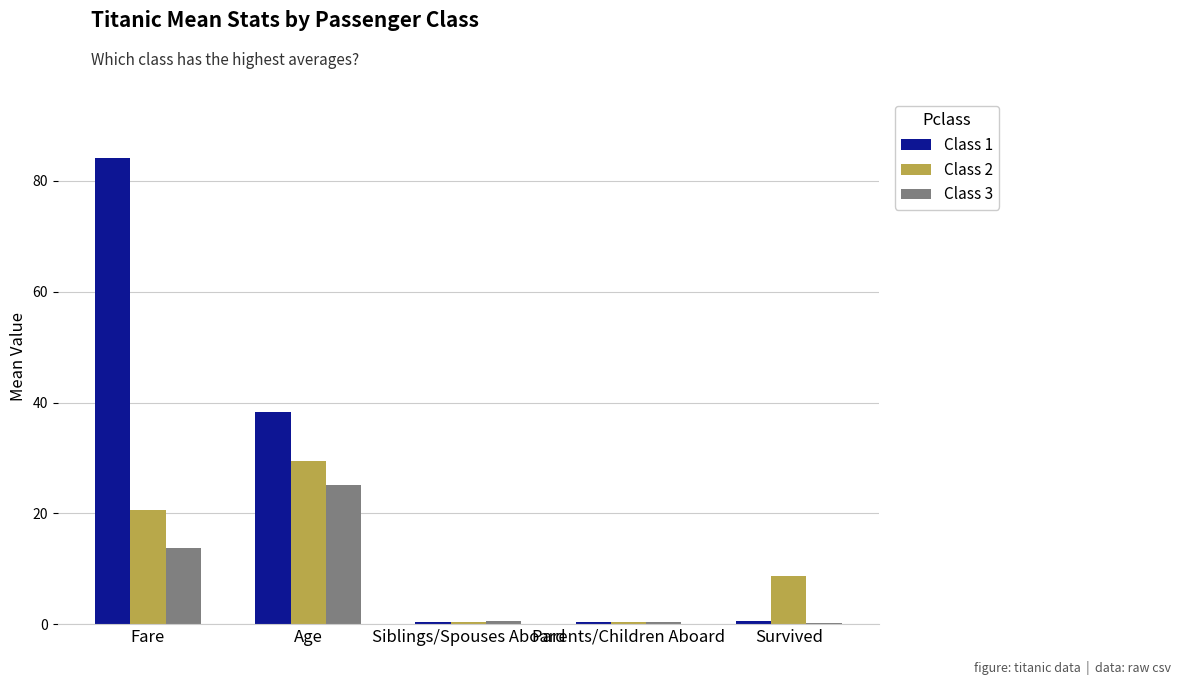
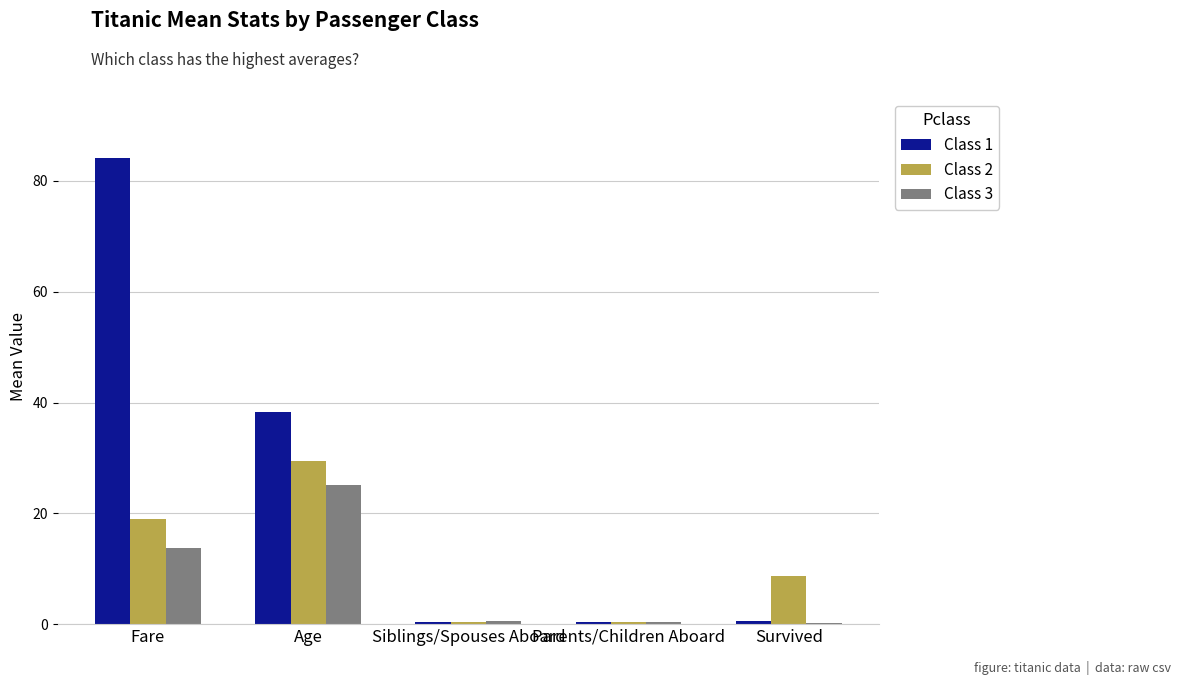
  {
    "Class 2": {
-     "Fare": 21,
+     "Fare": 19,
      "Age": 30,
      "Survived": 9
    }
  }
